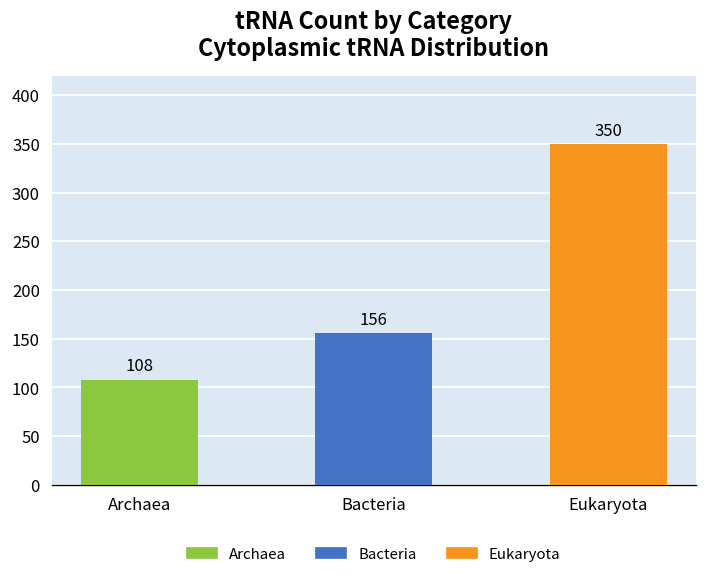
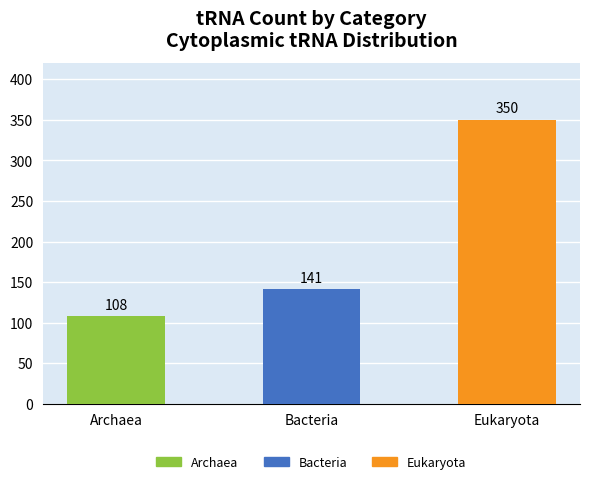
  {
    "Archaea": 108,
-   "Bacteria": 156,
+   "Bacteria": 141,
    "Eukaryota": 350
  }
